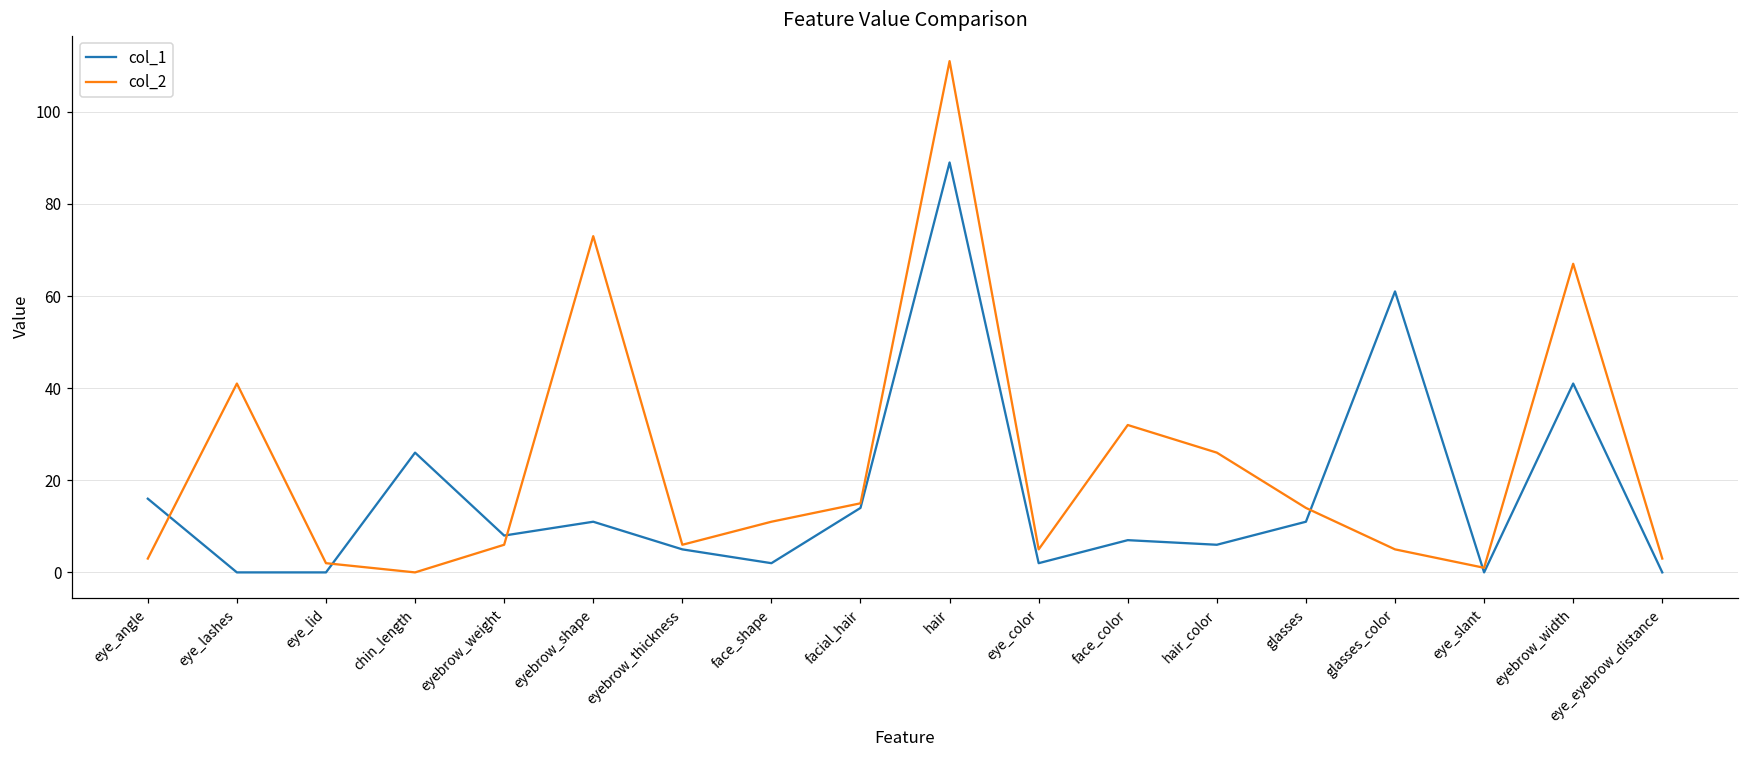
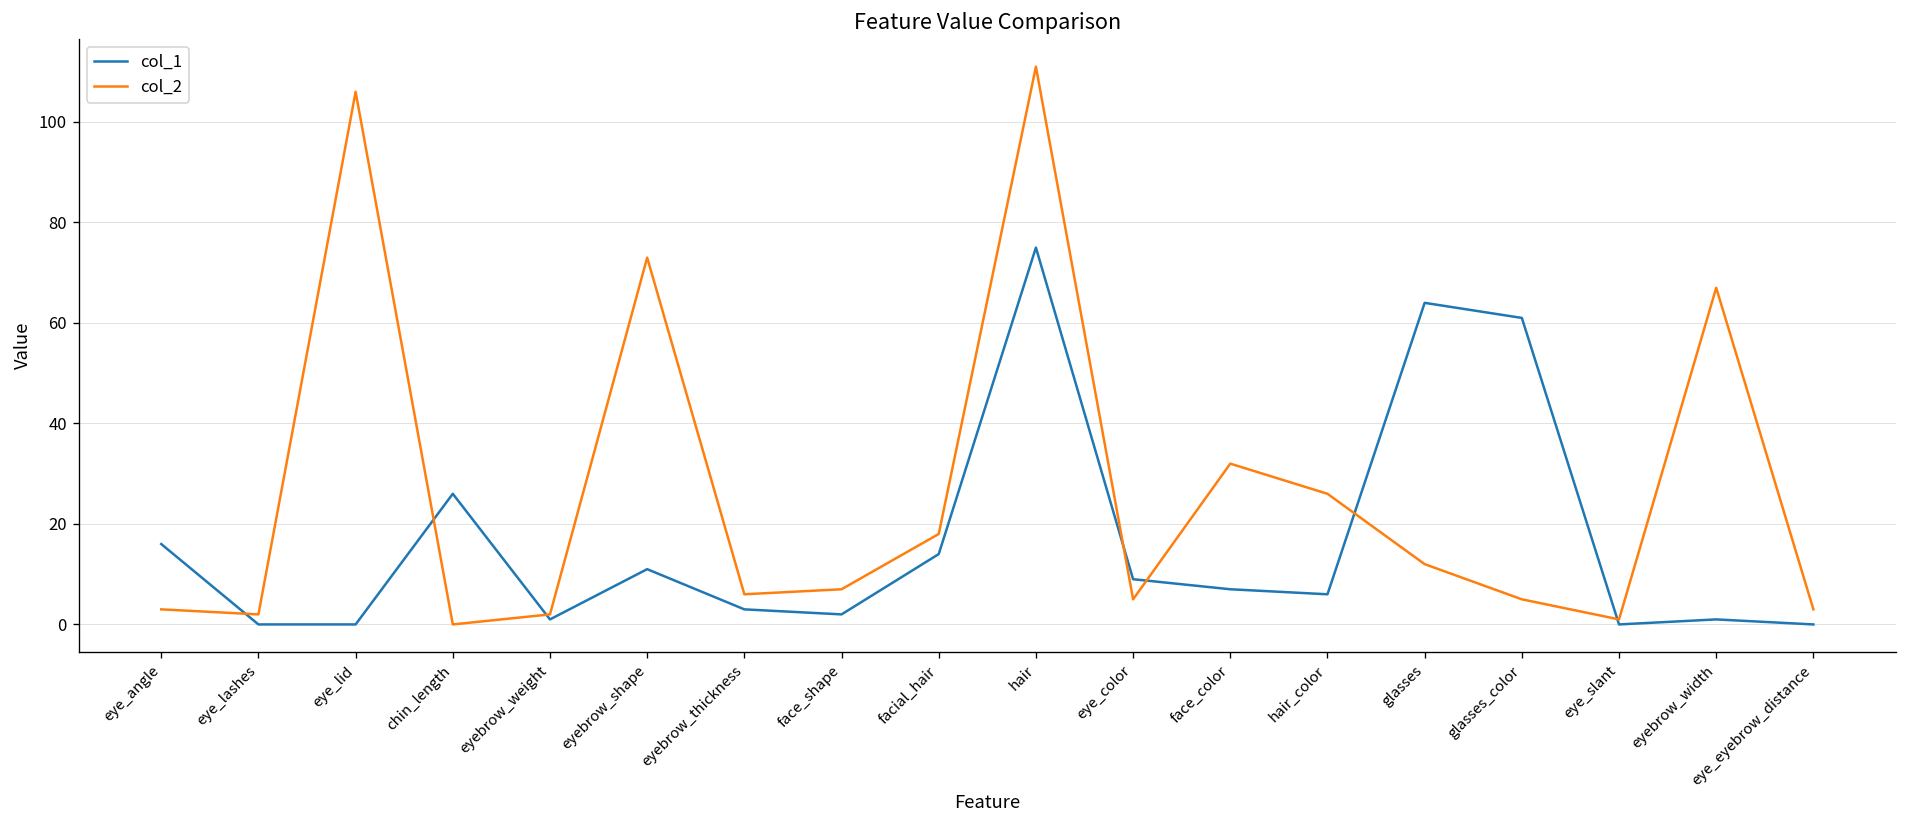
  {
    "col_1": {
      "eye_angle": 16,
      "eye_lashes": 0,
      "eye_lid": 0,
      "chin_length": 26,
-     "eyebrow_weight": 8,
+     "eyebrow_weight": 1,
      "eyebrow_shape": 11,
-     "eyebrow_thickness": 5,
+     "eyebrow_thickness": 3,
      "face_shape": 2,
      "facial_hair": 14,
-     "hair": 89,
-     "eye_color": 2,
+     "hair": 75,
+     "eye_color": 9,
      "face_color": 7,
      "hair_color": 6,
-     "glasses": 11,
+     "glasses": 64,
      "glasses_color": 61,
      "eye_slant": 0,
-     "eyebrow_width": 41,
+     "eyebrow_width": 1,
      "eye_eyebrow_distance": 0
    },
    "col_2": {
      "eye_angle": 3,
-     "eye_lashes": 41,
-     "eye_lid": 2,
+     "eye_lashes": 2,
+     "eye_lid": 106,
      "chin_length": 0,
-     "eyebrow_weight": 6,
+     "eyebrow_weight": 2,
      "eyebrow_shape": 73,
      "eyebrow_thickness": 6,
-     "face_shape": 11,
-     "facial_hair": 15,
+     "face_shape": 7,
+     "facial_hair": 18,
      "hair": 111,
      "eye_color": 5,
      "face_color": 32,
      "hair_color": 26,
-     "glasses": 14,
+     "glasses": 12,
      "glasses_color": 5,
      "eye_slant": 1,
      "eyebrow_width": 67,
      "eye_eyebrow_distance": 3
    }
  }
